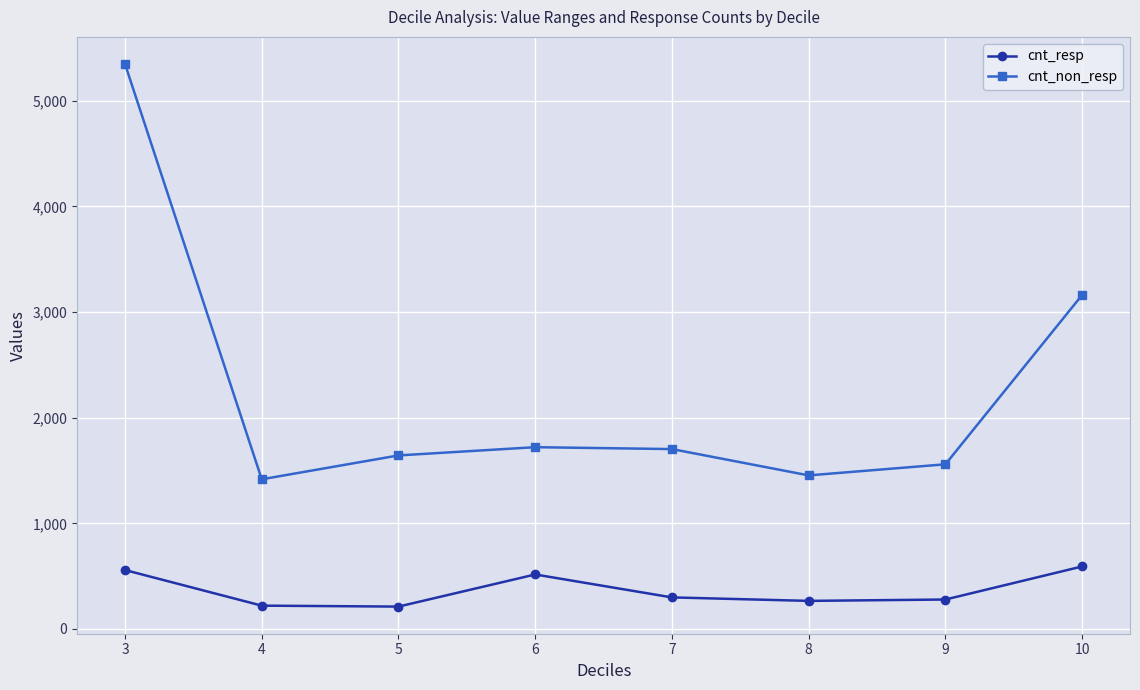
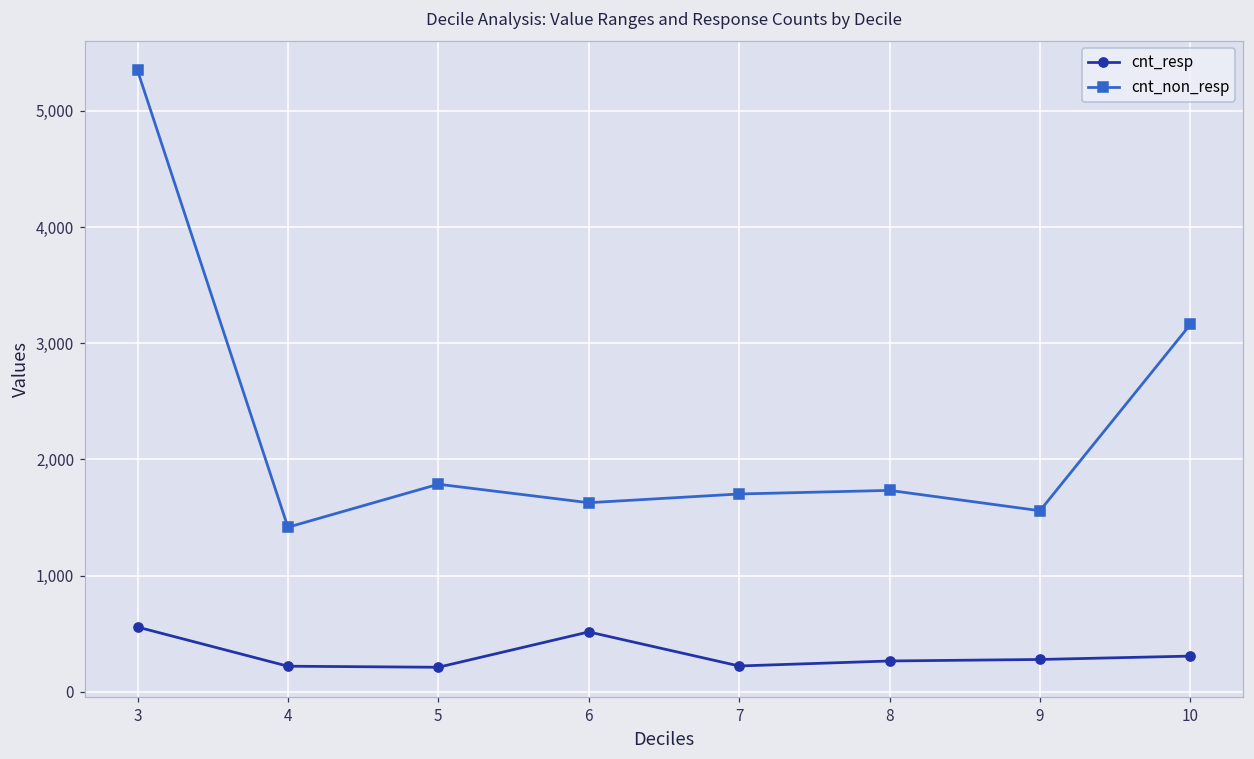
  {
    "cnt_resp": {
      "3": "560",
      "4": "220",
      "5": "210",
      "6": "520",
-     "7": "300",
+     "7": "220",
      "8": "270",
      "9": "280",
-     "10": "590"
+     "10": "310"
    },
    "cnt_non_resp": {
      "3": "5,350",
      "4": "1,420",
-     "5": "1,640",
-     "6": "1,720",
+     "5": "1,790",
+     "6": "1,630",
      "7": "1,700",
-     "8": "1,450",
+     "8": "1,730",
      "9": "1,560",
      "10": "3,160"
    }
  }
